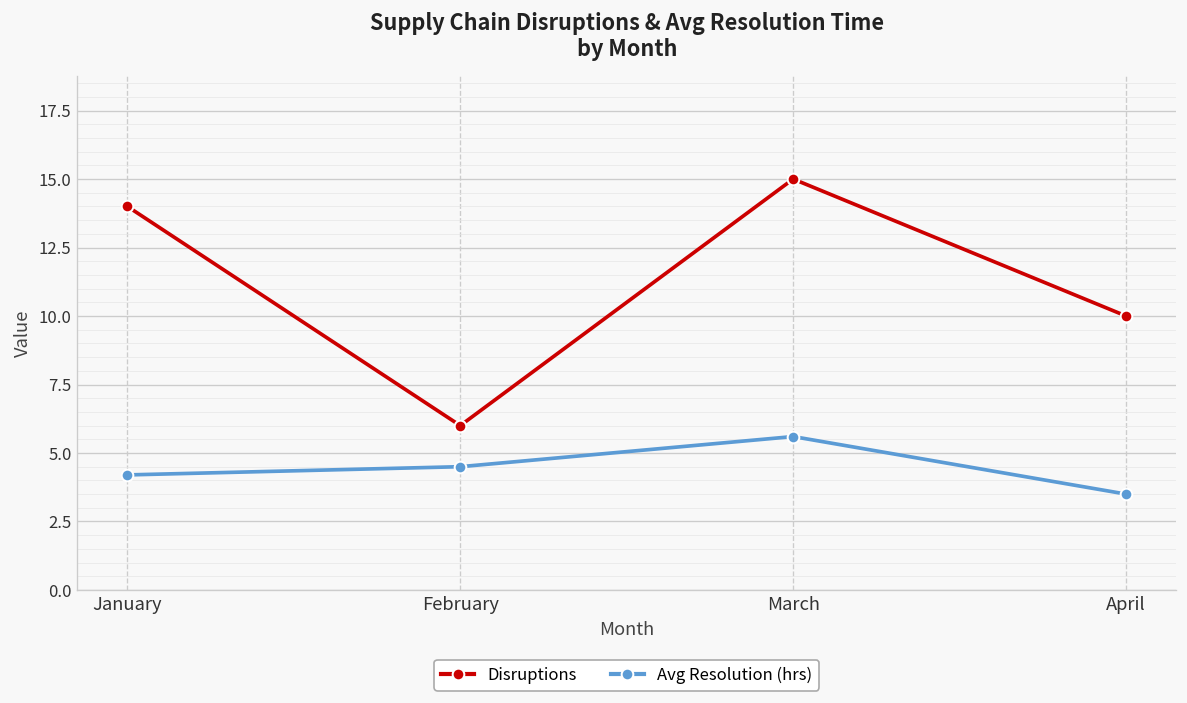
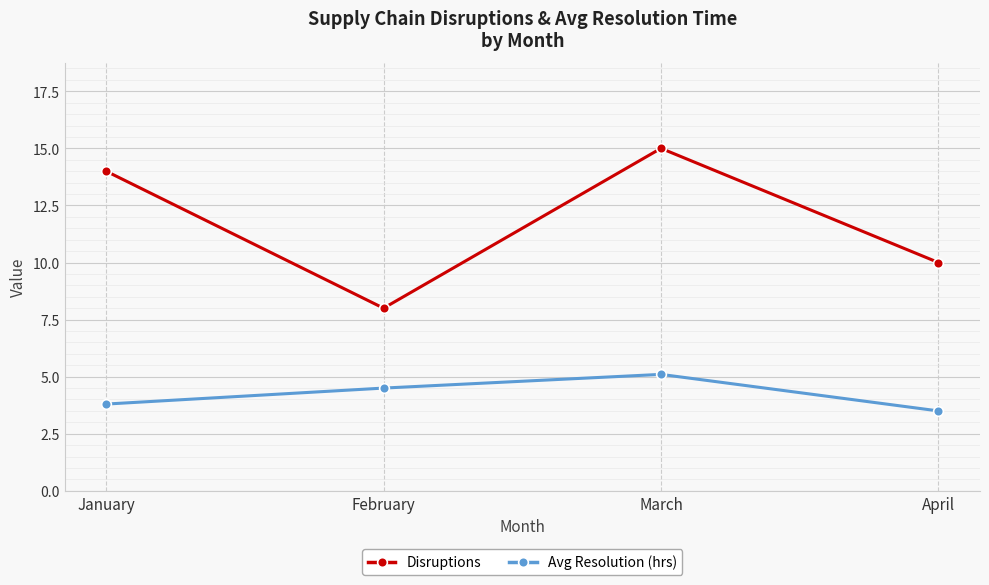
  {
    "Disruptions": {
      "January": 14,
-     "February": 6,
+     "February": 8,
      "March": 15,
      "April": 10
    },
    "Avg Resolution (hrs)": {
-     "January": 4.2,
+     "January": 3.8,
      "February": 4.5,
-     "March": 5.6,
+     "March": 5.1,
      "April": 3.5
    }
  }
